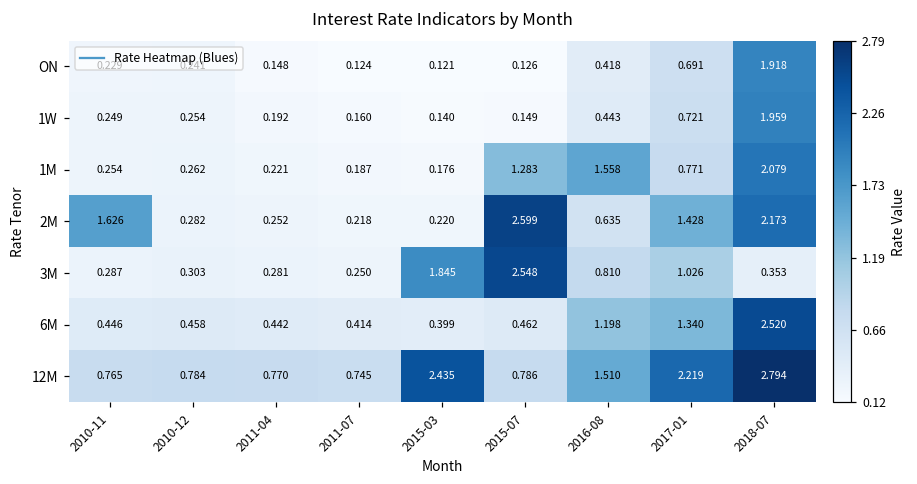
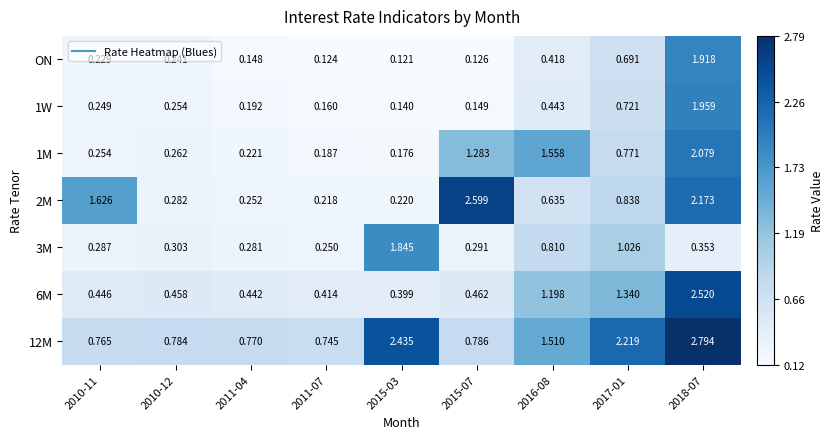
  {
    "ON": {
      "2011-04": 0.148,
      "2011-07": 0.124,
      "2015-03": 0.121,
      "2015-07": 0.126,
      "2016-08": 0.418,
      "2017-01": 0.691,
      "2018-07": 1.918
    },
    "1W": {
      "2010-11": 0.249,
      "2010-12": 0.254,
      "2011-04": 0.192,
      "2011-07": 0.160,
      "2015-03": 0.140,
      "2015-07": 0.149,
      "2016-08": 0.443,
      "2017-01": 0.721,
      "2018-07": 1.959
    },
    "1M": {
      "2010-11": 0.254,
      "2010-12": 0.262,
      "2011-04": 0.221,
      "2011-07": 0.187,
      "2015-03": 0.176,
      "2015-07": 1.283,
      "2016-08": 1.558,
      "2017-01": 0.771,
      "2018-07": 2.079
    },
    "2M": {
      "2010-11": 1.626,
      "2010-12": 0.282,
      "2011-04": 0.252,
      "2011-07": 0.218,
      "2015-03": 0.220,
      "2015-07": 2.599,
      "2016-08": 0.635,
-     "2017-01": 1.428,
+     "2017-01": 0.838,
      "2018-07": 2.173
    },
    "3M": {
      "2010-11": 0.287,
      "2010-12": 0.303,
      "2011-04": 0.281,
      "2011-07": 0.250,
      "2015-03": 1.845,
-     "2015-07": 2.548,
+     "2015-07": 0.291,
      "2016-08": 0.810,
      "2017-01": 1.026,
      "2018-07": 0.353
    },
    "6M": {
      "2010-11": 0.446,
      "2010-12": 0.458,
      "2011-04": 0.442,
      "2011-07": 0.414,
      "2015-03": 0.399,
      "2015-07": 0.462,
      "2016-08": 1.198,
      "2017-01": 1.340,
      "2018-07": 2.520
    },
    "12M": {
      "2010-11": 0.765,
      "2010-12": 0.784,
      "2011-04": 0.770,
      "2011-07": 0.745,
      "2015-03": 2.435,
      "2015-07": 0.786,
      "2016-08": 1.510,
      "2017-01": 2.219,
      "2018-07": 2.794
    }
  }
